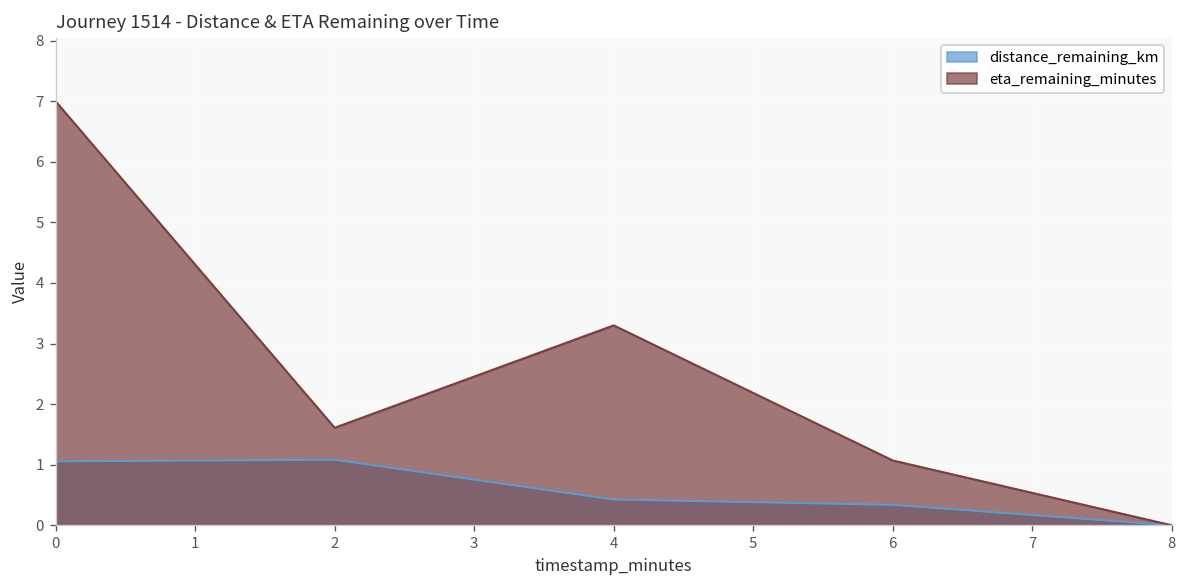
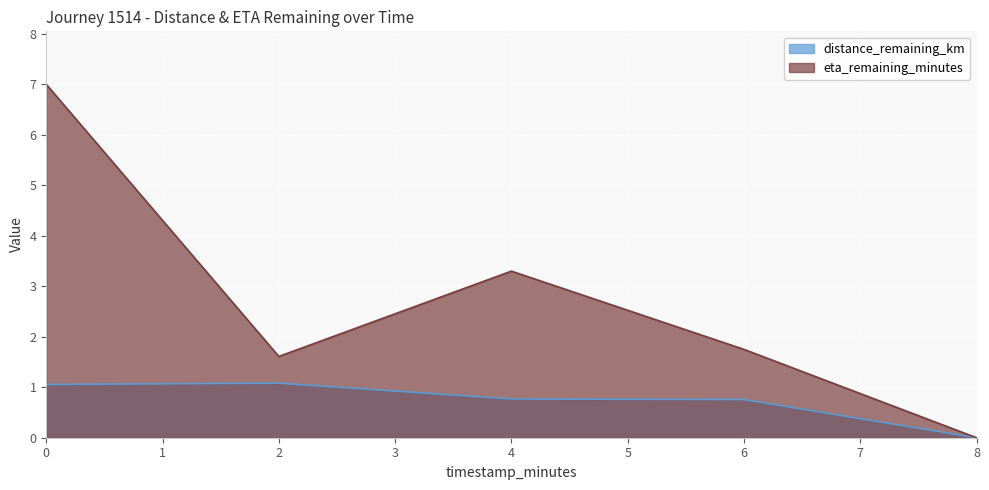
  {
    "distance_remaining_km": {
      "0": 1.1,
      "2": 1.1,
-     "4": 0.4,
-     "6": 0.3
+     "4": 0.8,
+     "6": 0.8
    },
    "eta_remaining_minutes": {
      "0": 7.0,
      "2": 1.6,
      "4": 3.3,
-     "6": 1.1
+     "6": 1.8
    }
  }
